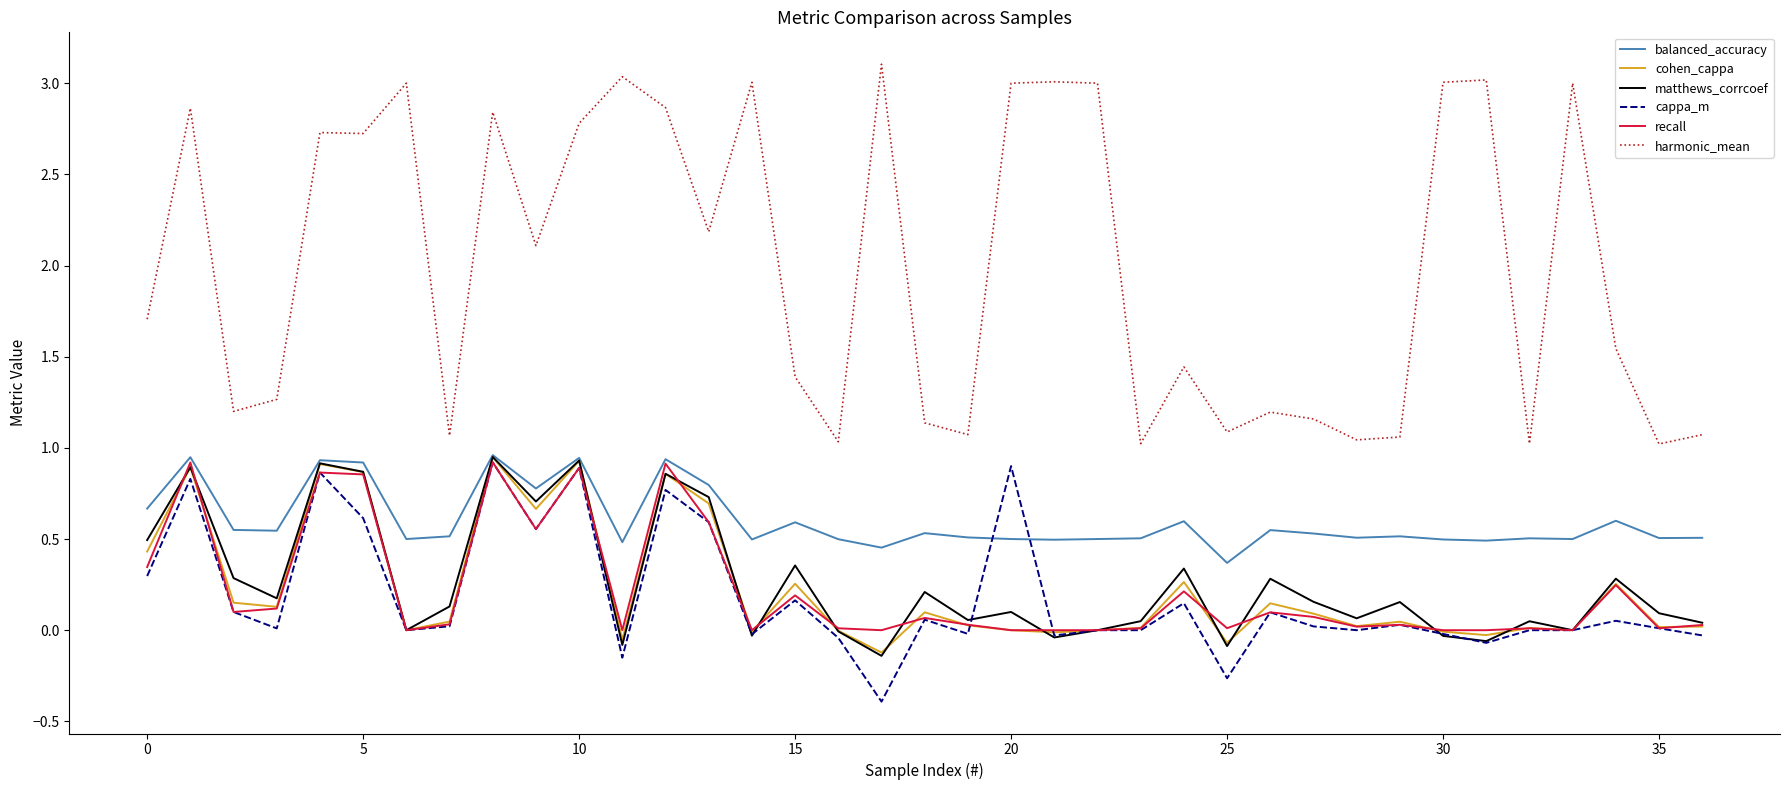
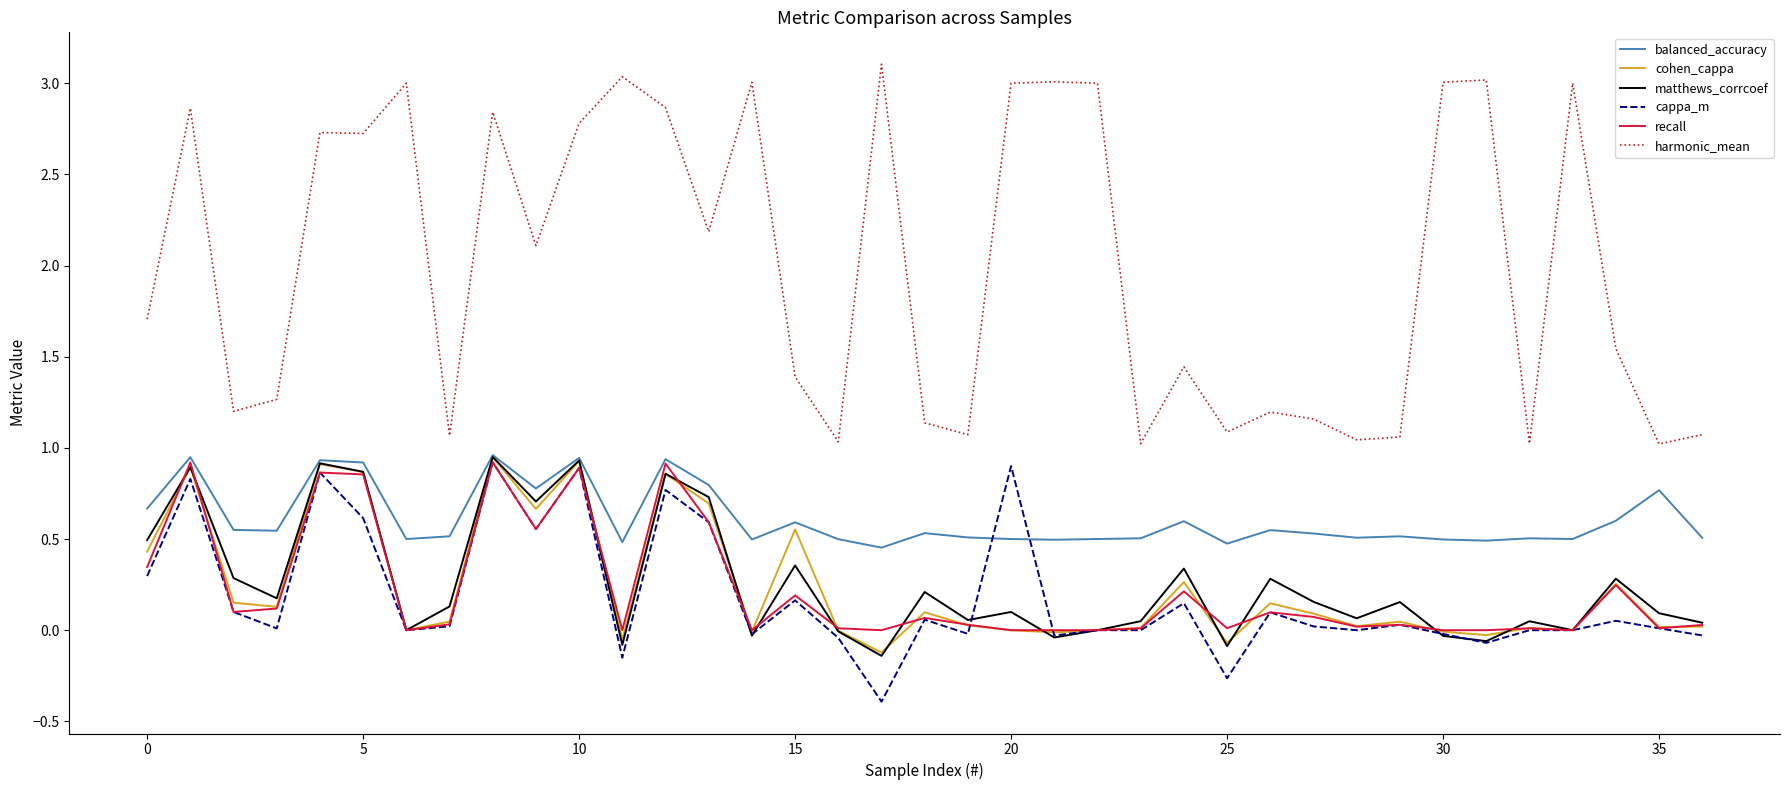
  {
    "balanced_accuracy": {
      "0": 0.67,
      "5": 0.92,
      "10": 0.95,
      "15": 0.59,
      "20": 0.50,
-     "25": 0.37,
+     "25": 0.47,
      "30": 0.50,
-     "35": 0.51
+     "35": 0.77
    },
    "cohen_cappa": {
      "0": 0.43,
-     "15": 0.25,
+     "15": 0.55,
      "25": -0.07
    },
    "matthews_corrcoef": {
      "0": 0.49,
      "15": 0.36,
      "20": 0.10,
      "25": -0.09,
      "35": 0.09
    },
    "cappa_m": {
      "0": 0.30,
      "5": 0.61,
      "15": 0.16,
      "20": 0.90,
      "25": -0.26
    }
  }
